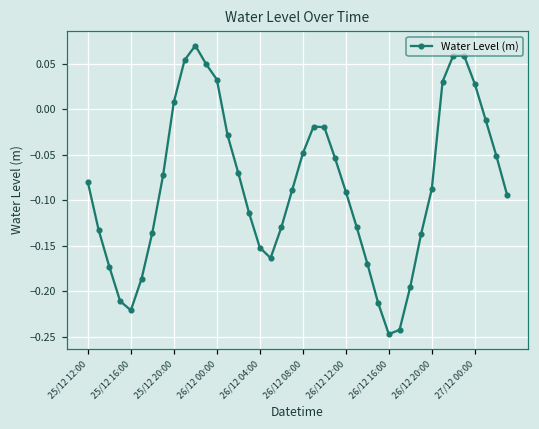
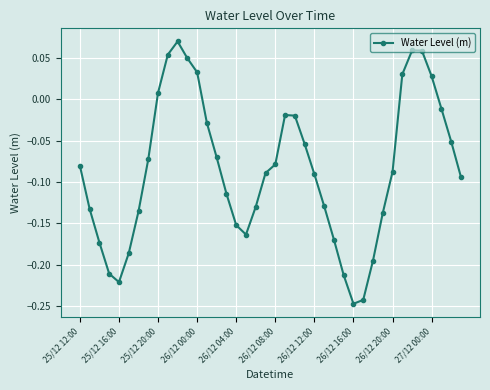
  {
    "25/12 12:00": -0.08,
    "25/12 16:00": -0.22,
    "25/12 20:00": 0.01,
    "26/12 00:00": 0.03,
    "26/12 04:00": -0.15,
-   "26/12 08:00": -0.05,
+   "26/12 08:00": -0.08,
    "26/12 12:00": -0.09,
    "26/12 16:00": -0.25,
    "26/12 20:00": -0.09,
    "27/12 00:00": 0.03
  }
